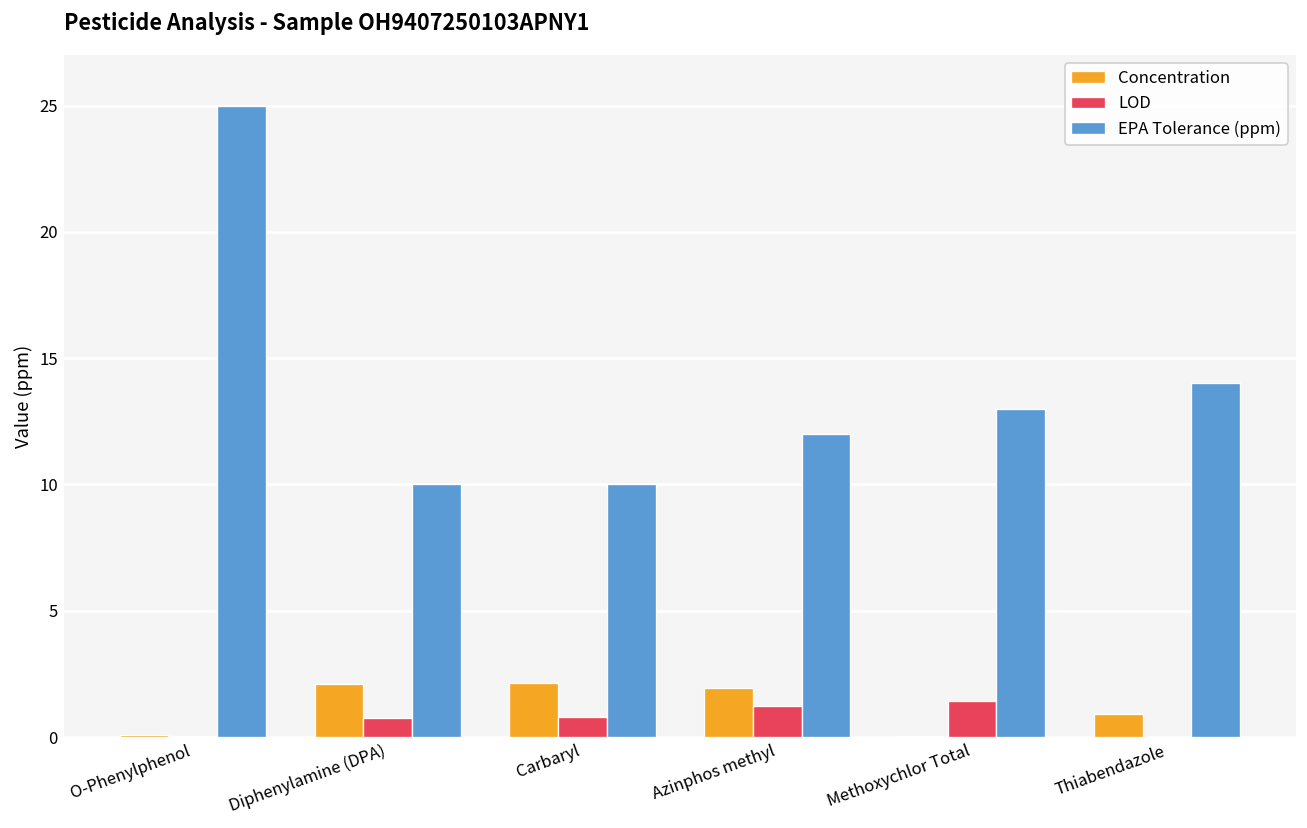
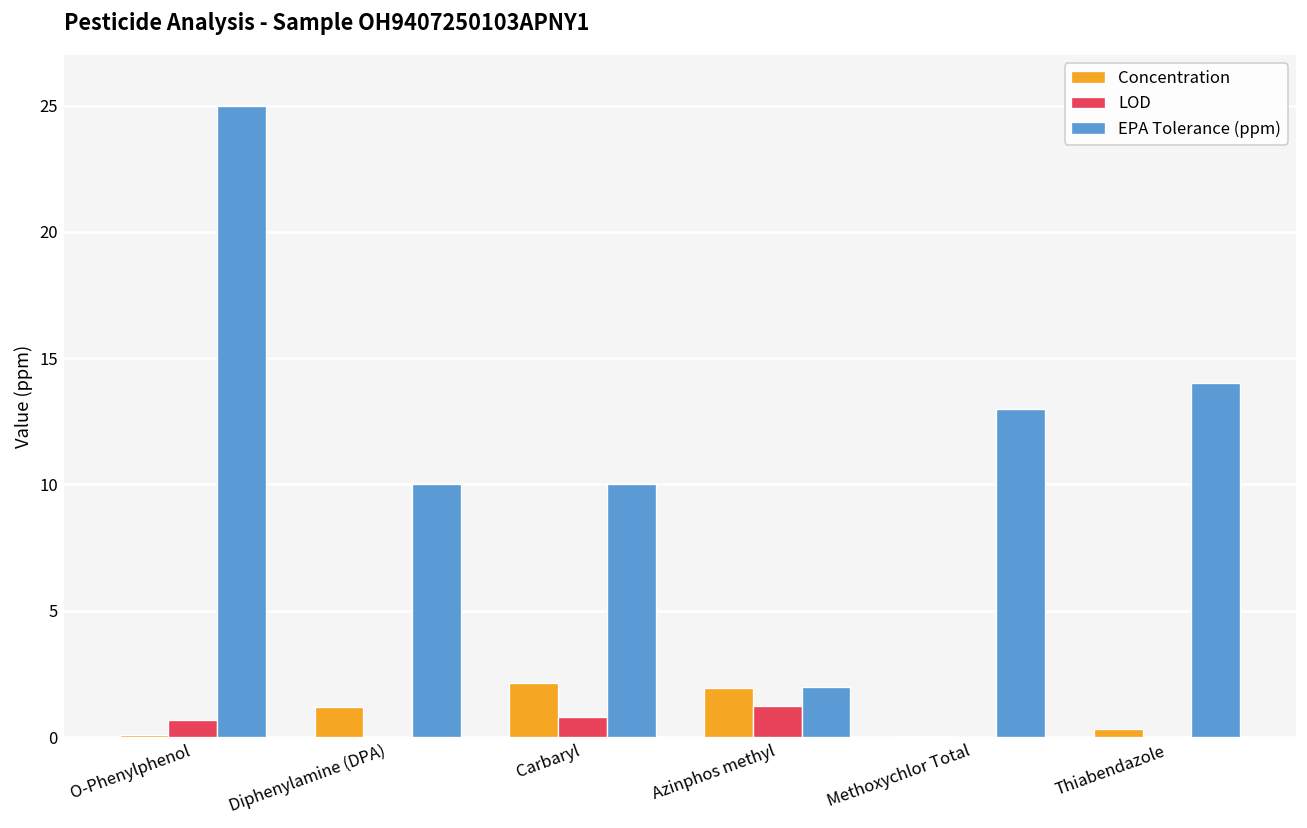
  {
    "Concentration": {
-     "Diphenylamine (DPA)": 2.1,
+     "Diphenylamine (DPA)": 1.2,
      "Carbaryl": 2.2,
      "Azinphos methyl": 1.9,
-     "Thiabendazole": 0.9
+     "Thiabendazole": 0.3
    },
    "LOD": {
-     "O-Phenylphenol": 0.1,
-     "Diphenylamine (DPA)": 0.7,
+     "O-Phenylphenol": 0.7,
+     "Diphenylamine (DPA)": 0.0,
      "Carbaryl": 0.8,
      "Azinphos methyl": 1.2,
-     "Methoxychlor Total": 1.4
+     "Methoxychlor Total": 0.0
    },
    "EPA Tolerance (ppm)": {
      "O-Phenylphenol": 25,
      "Diphenylamine (DPA)": 10,
      "Carbaryl": 10,
-     "Azinphos methyl": 12,
+     "Azinphos methyl": 2,
      "Methoxychlor Total": 13,
      "Thiabendazole": 14
    }
  }
